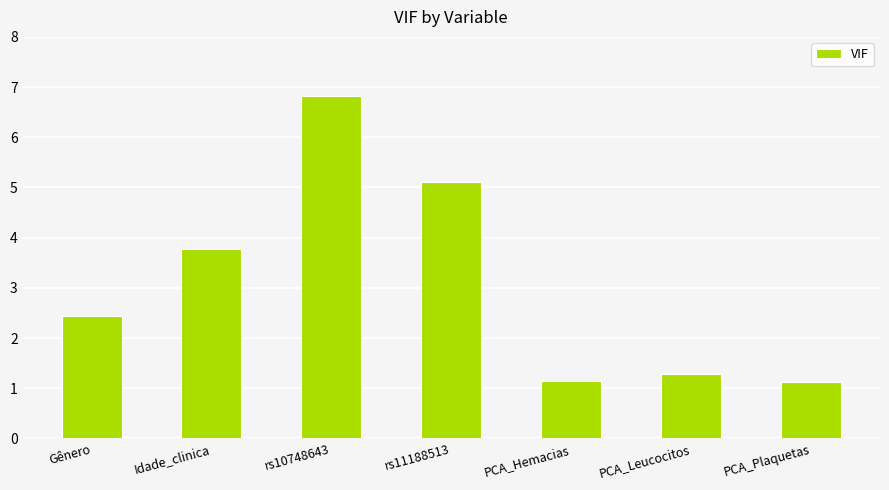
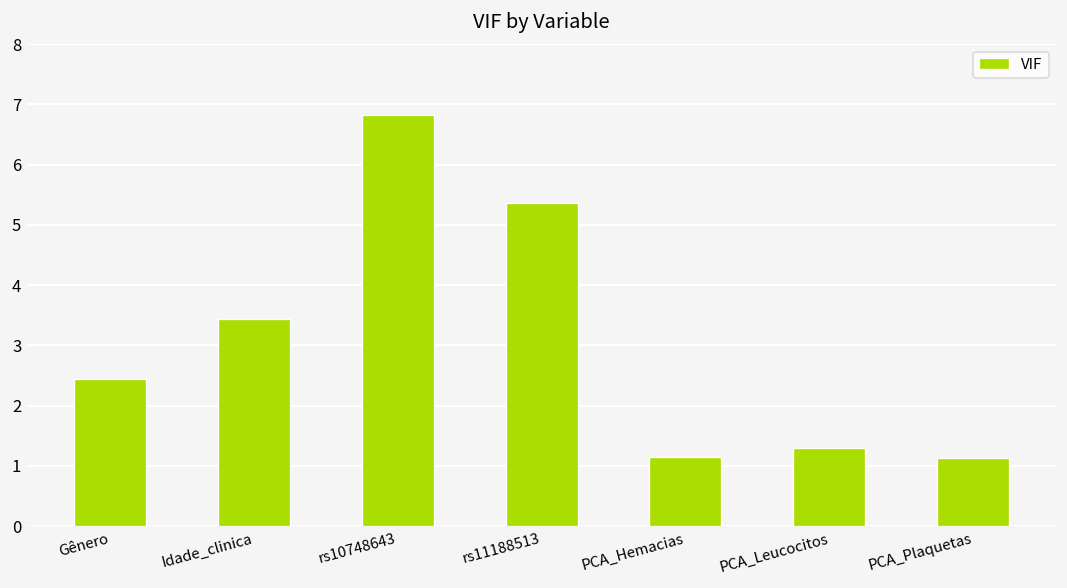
  {
    "Gênero": 2.4,
-   "Idade_clinica": 3.8,
+   "Idade_clinica": 3.4,
    "rs10748643": 6.8,
-   "rs11188513": 5.1,
+   "rs11188513": 5.4,
    "PCA_Hemacias": 1.1,
    "PCA_Leucocitos": 1.3,
    "PCA_Plaquetas": 1.1
  }
